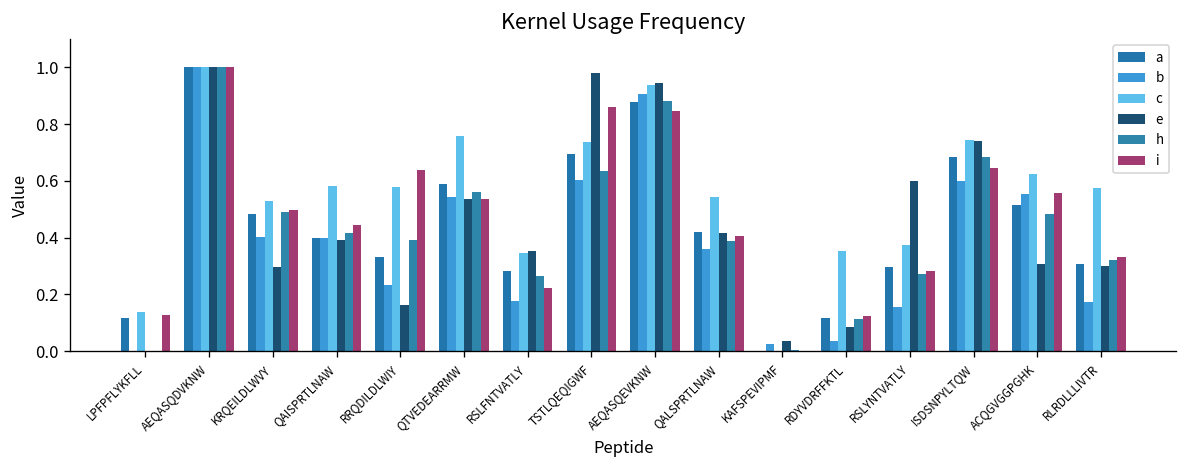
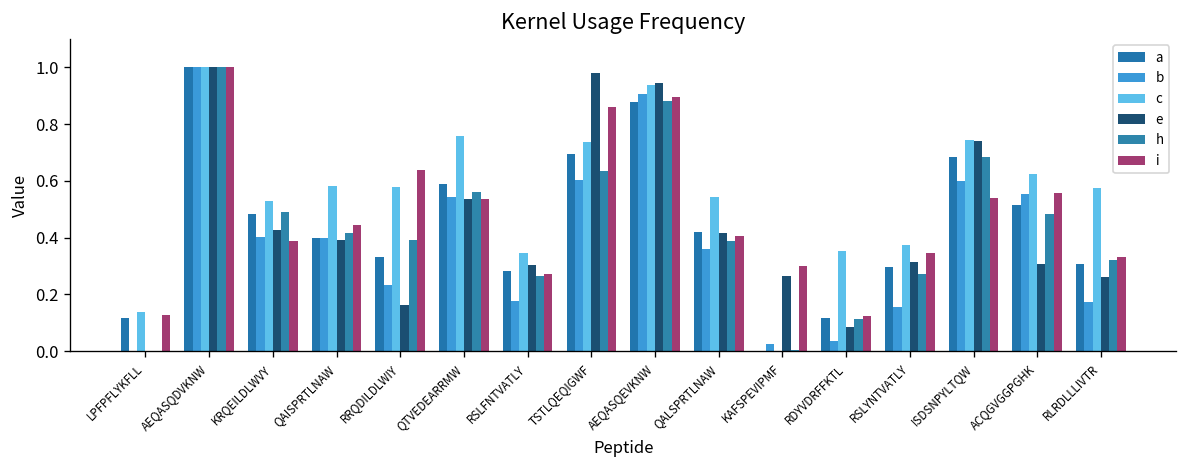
  {
    "e": {
      "LPFPFLYKFLL": 0.00,
      "AEQASQDVKNW": 1.00,
-     "KRQEILDLWVY": 0.30,
+     "KRQEILDLWVY": 0.43,
      "QAISPRTLNAW": 0.39,
      "RRQDILDLWIY": 0.16,
      "QTVEDEARRMW": 0.54,
-     "RSLFNTVATLY": 0.35,
+     "RSLFNTVATLY": 0.30,
      "TSTLQEQIGWF": 0.98,
      "AEQASQEVKNW": 0.94,
      "QALSPRTLNAW": 0.42,
-     "KAFSPEVIPMF": 0.04,
+     "KAFSPEVIPMF": 0.27,
      "RDYVDRFFKTL": 0.09,
-     "RSLYNTVATLY": 0.60,
+     "RSLYNTVATLY": 0.31,
      "ISDSNPYLTQW": 0.74,
      "ACQGVGGPGHK": 0.31,
-     "RLRDLLLIVTR": 0.30
+     "RLRDLLLIVTR": 0.26
    },
    "i": {
      "LPFPFLYKFLL": 0.13,
      "AEQASQDVKNW": 1.00,
-     "KRQEILDLWVY": 0.50,
+     "KRQEILDLWVY": 0.39,
      "QAISPRTLNAW": 0.45,
      "RRQDILDLWIY": 0.64,
      "QTVEDEARRMW": 0.54,
-     "RSLFNTVATLY": 0.22,
+     "RSLFNTVATLY": 0.27,
      "TSTLQEQIGWF": 0.86,
-     "AEQASQEVKNW": 0.85,
+     "AEQASQEVKNW": 0.90,
      "QALSPRTLNAW": 0.40,
-     "KAFSPEVIPMF": 0.0,
+     "KAFSPEVIPMF": 0.3,
      "RDYVDRFFKTL": 0.12,
-     "RSLYNTVATLY": 0.28,
-     "ISDSNPYLTQW": 0.64,
+     "RSLYNTVATLY": 0.35,
+     "ISDSNPYLTQW": 0.54,
      "ACQGVGGPGHK": 0.56,
      "RLRDLLLIVTR": 0.33
    }
  }
